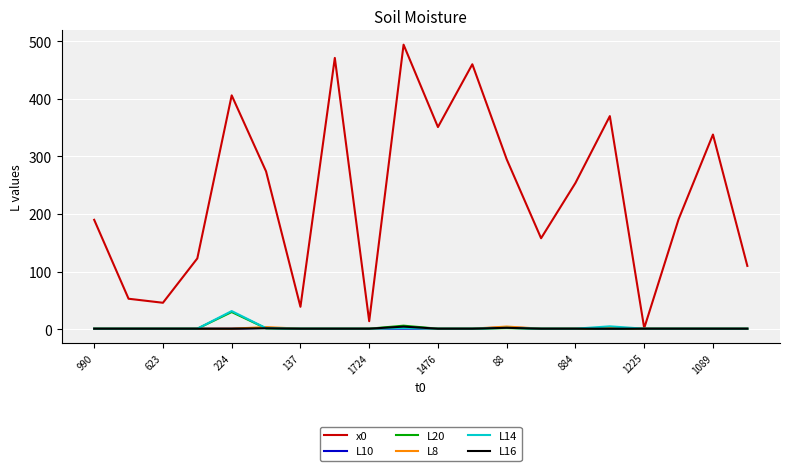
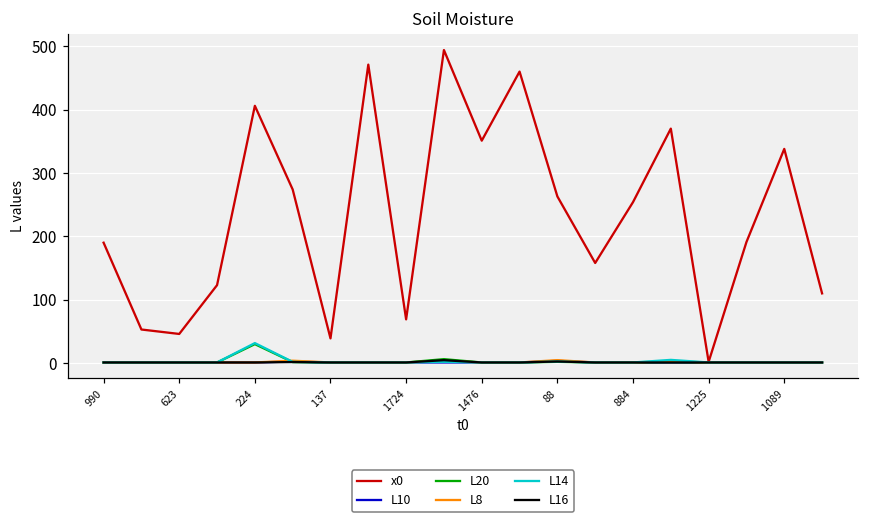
  {
    "x0": {
      "990": 190,
      "623": 50,
      "224": 410,
      "137": 40,
-     "1724": 10,
+     "1724": 70,
      "1476": 350,
-     "88": 300,
+     "88": 260,
      "884": 250,
      "1089": 340
    }
  }
